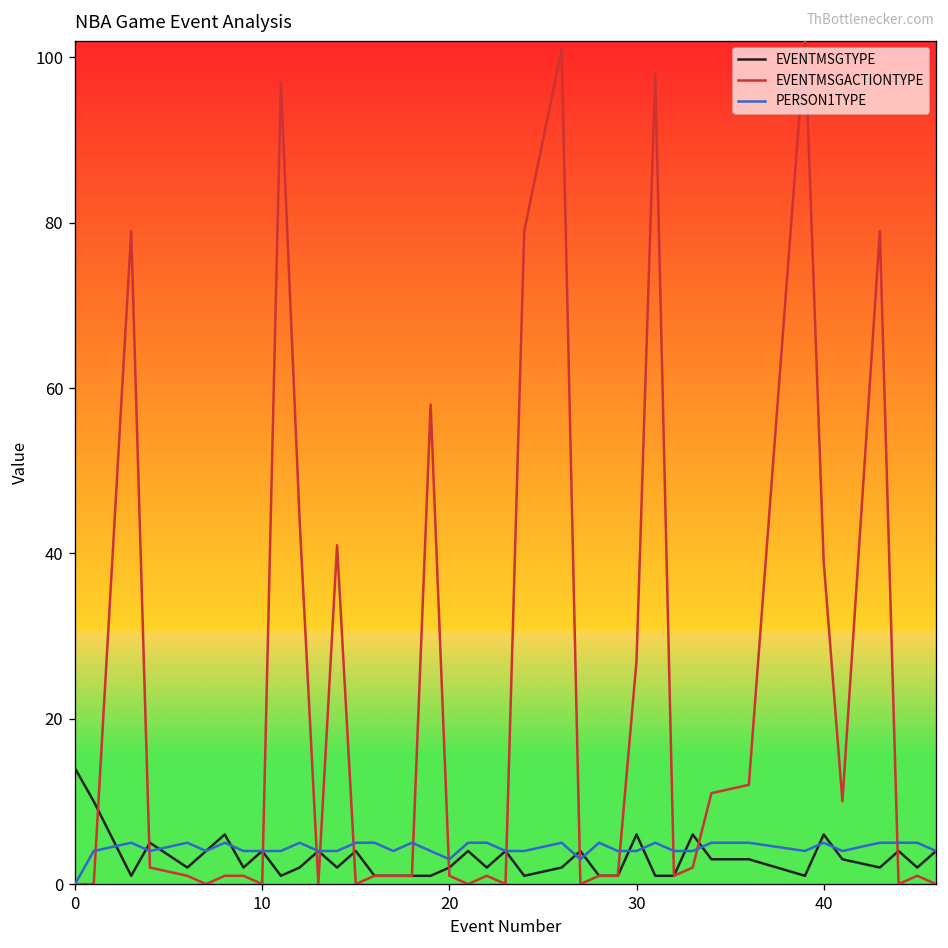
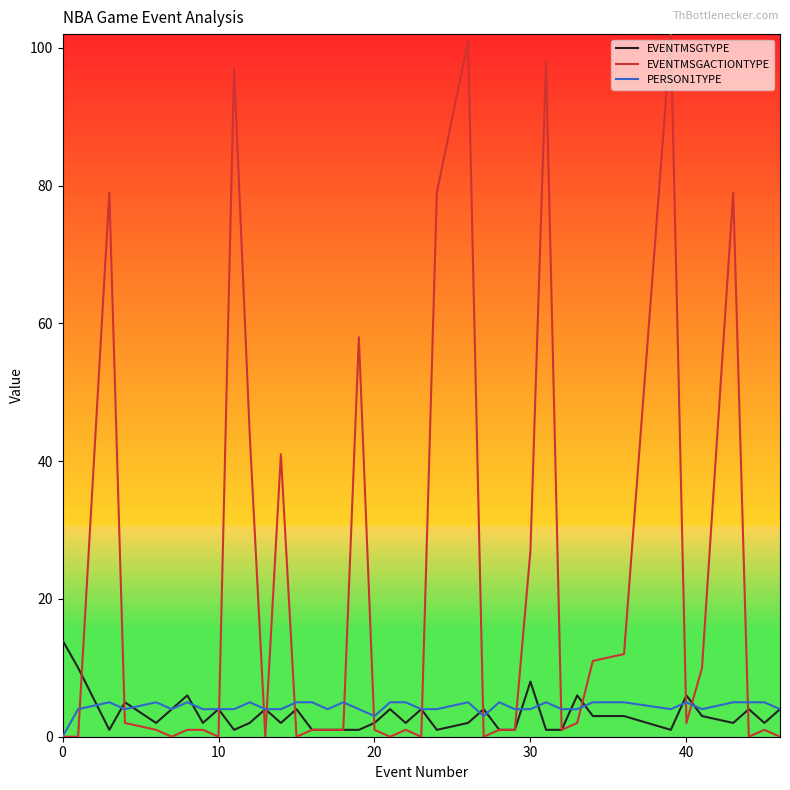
  {
    "EVENTMSGTYPE": {
      "0": 14,
      "20": 2,
-     "30": 6,
+     "30": 8,
      "40": 6
    },
    "EVENTMSGACTIONTYPE": {
      "10": 0,
      "20": 1,
      "30": 27,
-     "40": 39
+     "40": 2
    },
    "PERSON1TYPE": {
      "20": 3,
      "30": 4,
      "40": 5
    }
  }
